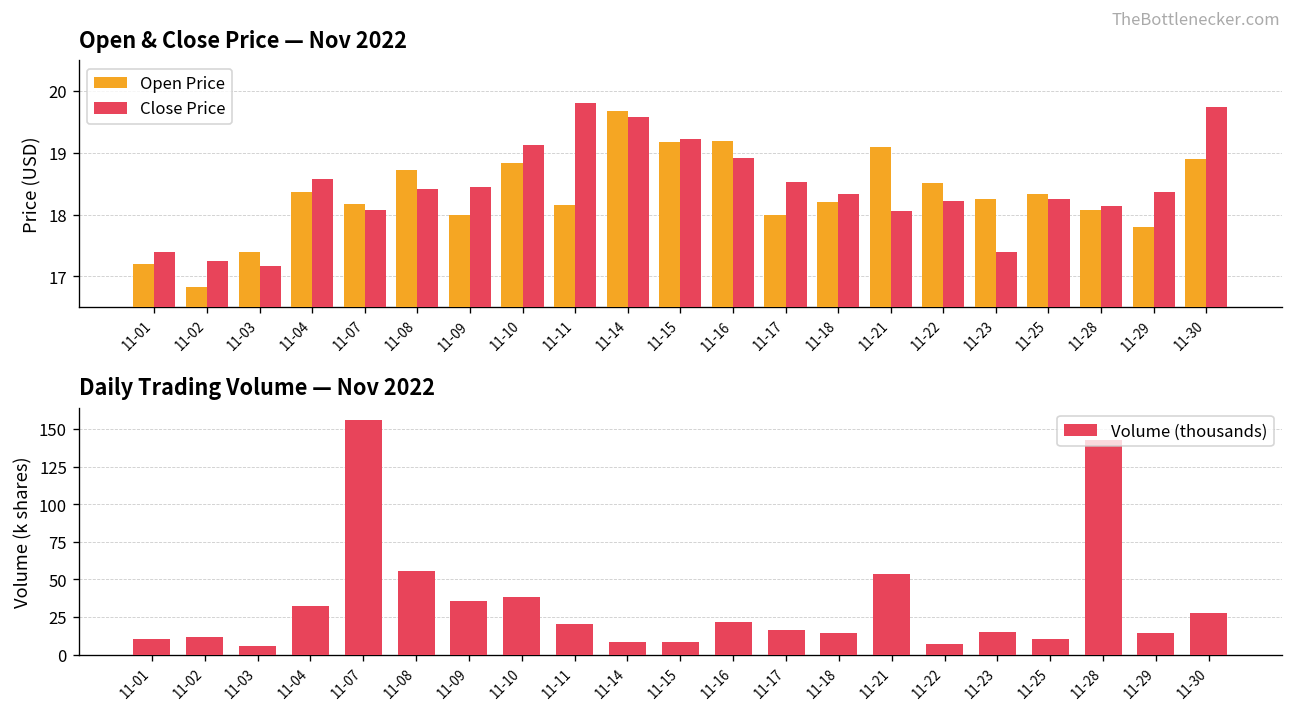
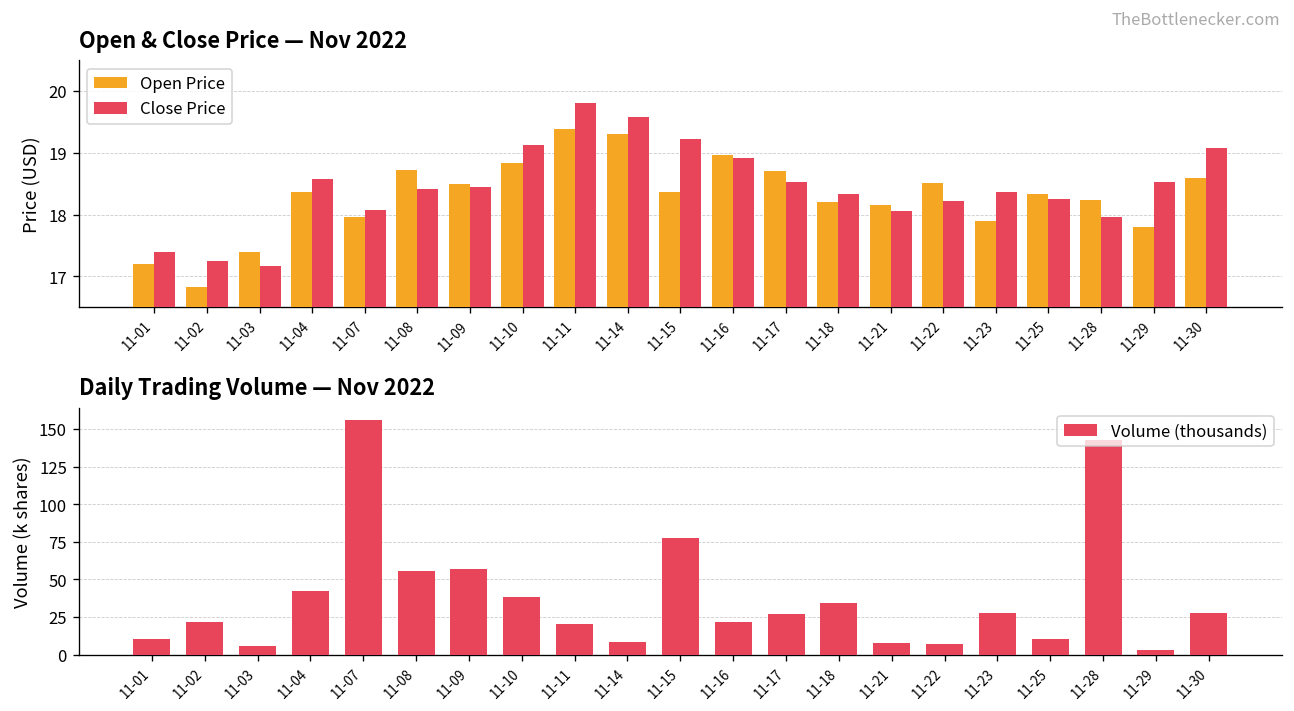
  {
    "Open & Close Price — Nov 2022": {
      "Open Price": {
        "11-01": 17.2,
        "11-02": 16.8,
        "11-03": 17.4,
        "11-04": 18.4,
-       "11-07": 18.2,
+       "11-07": 18.0,
        "11-08": 18.7,
-       "11-09": 18.0,
+       "11-09": 18.5,
        "11-10": 18.8,
-       "11-11": 18.2,
-       "11-14": 19.7,
-       "11-15": 19.2,
-       "11-16": 19.2,
-       "11-17": 18.0,
+       "11-11": 19.4,
+       "11-14": 19.3,
+       "11-15": 18.4,
+       "11-16": 19.0,
+       "11-17": 18.7,
        "11-18": 18.2,
-       "11-21": 19.1,
+       "11-21": 18.2,
        "11-22": 18.5,
-       "11-23": 18.3,
+       "11-23": 17.9,
        "11-25": 18.3,
-       "11-28": 18.1,
+       "11-28": 18.2,
        "11-29": 17.8,
-       "11-30": 18.9
+       "11-30": 18.6
      },
      "Close Price": {
        "11-01": 17.4,
        "11-02": 17.2,
        "11-03": 17.2,
        "11-04": 18.6,
        "11-07": 18.1,
        "11-08": 18.4,
        "11-09": 18.4,
        "11-10": 19.1,
        "11-11": 19.8,
        "11-14": 19.6,
        "11-15": 19.2,
        "11-16": 18.9,
        "11-17": 18.5,
        "11-18": 18.3,
        "11-21": 18.1,
        "11-22": 18.2,
-       "11-23": 17.4,
+       "11-23": 18.4,
        "11-25": 18.2,
-       "11-28": 18.1,
-       "11-29": 18.4,
-       "11-30": 19.7
+       "11-28": 18.0,
+       "11-29": 18.5,
+       "11-30": 19.1
      }
    },
    "Daily Trading Volume — Nov 2022": {
      "11-01": 10,
-     "11-02": 12,
+     "11-02": 22,
      "11-03": 6,
-     "11-04": 33,
+     "11-04": 42,
      "11-07": 156,
      "11-08": 56,
-     "11-09": 36,
+     "11-09": 57,
      "11-10": 38,
      "11-11": 20,
      "11-14": 8,
-     "11-15": 8,
+     "11-15": 78,
      "11-16": 22,
-     "11-17": 17,
-     "11-18": 14,
-     "11-21": 54,
+     "11-17": 27,
+     "11-18": 34,
+     "11-21": 8,
      "11-22": 7,
-     "11-23": 15,
+     "11-23": 27,
      "11-25": 10,
-     "11-29": 14,
+     "11-29": 3,
      "11-30": 28
    }
  }
